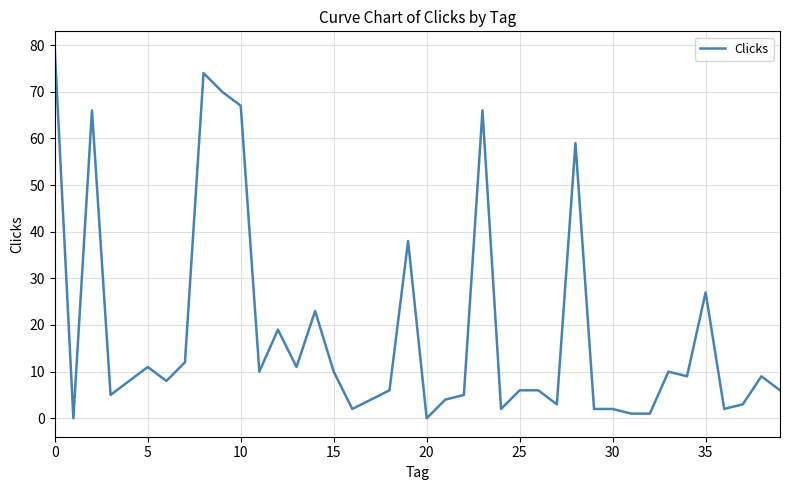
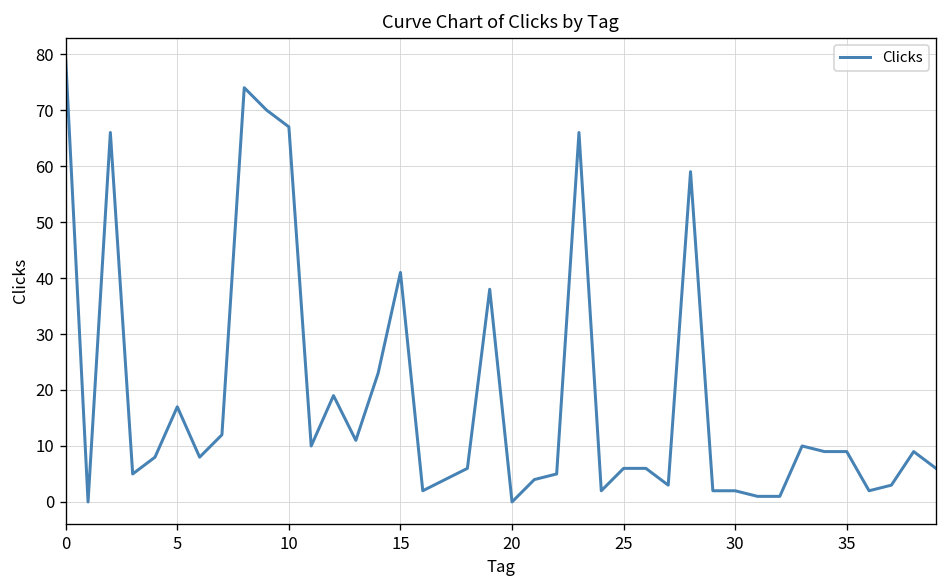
  {
    "0": 79,
-   "5": 11,
+   "5": 17,
    "10": 67,
-   "15": 10,
+   "15": 41,
    "20": 0,
    "25": 6,
    "30": 2,
-   "35": 27
+   "35": 9
  }
